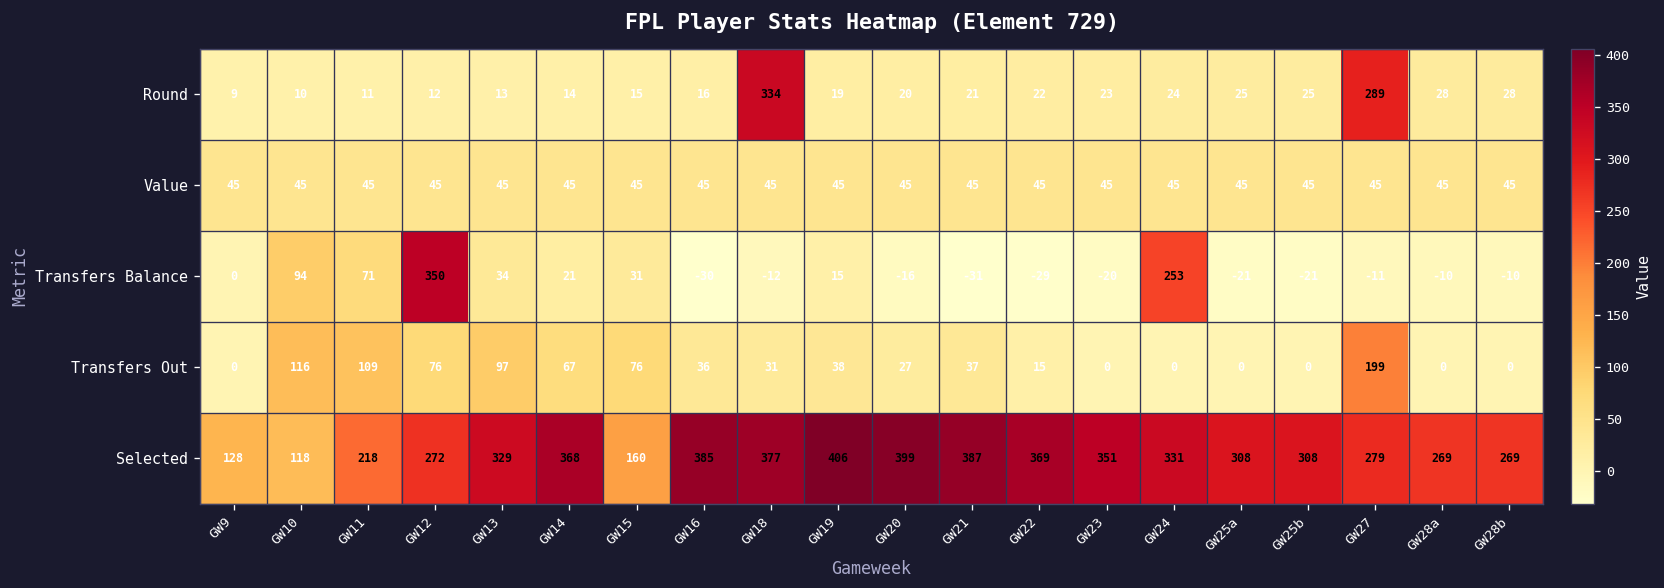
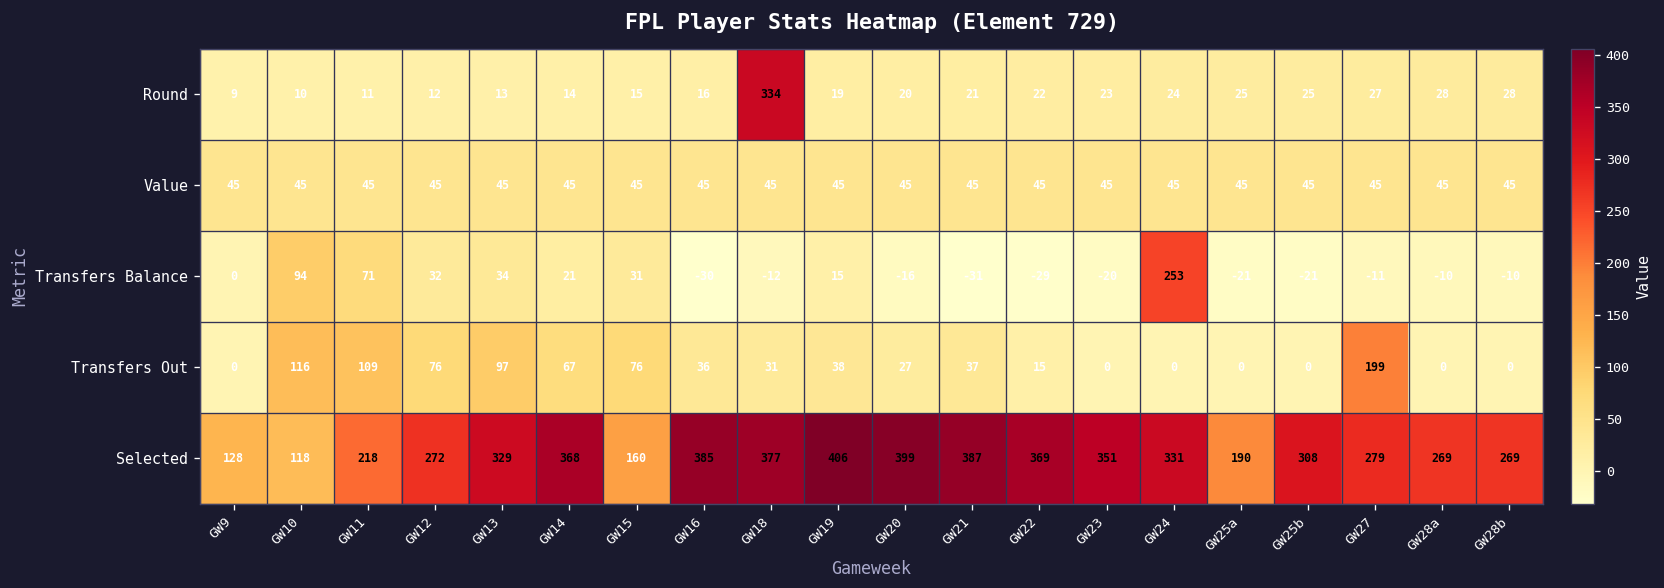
  {
    "Round": {
      "GW9": 9,
      "GW10": 10,
      "GW11": 11,
      "GW12": 12,
      "GW13": 13,
      "GW14": 14,
      "GW15": 15,
      "GW16": 16,
      "GW18": 334,
      "GW19": 19,
      "GW20": 20,
      "GW21": 21,
      "GW22": 22,
      "GW23": 23,
      "GW24": 24,
      "GW25a": 25,
      "GW25b": 25,
-     "GW27": 289,
+     "GW27": 27,
      "GW28a": 28,
      "GW28b": 28
    },
    "Value": {
      "GW9": 45,
      "GW10": 45,
      "GW11": 45,
      "GW12": 45,
      "GW13": 45,
      "GW14": 45,
      "GW15": 45,
      "GW16": 45,
      "GW18": 45,
      "GW19": 45,
      "GW20": 45,
      "GW21": 45,
      "GW22": 45,
      "GW23": 45,
      "GW24": 45,
      "GW25a": 45,
      "GW25b": 45,
      "GW27": 45,
      "GW28a": 45,
      "GW28b": 45
    },
    "Transfers Balance": {
      "GW9": 0,
      "GW10": 94,
      "GW11": 71,
-     "GW12": 350,
+     "GW12": 32,
      "GW13": 34,
      "GW14": 21,
      "GW15": 31,
      "GW16": -30,
      "GW18": -12,
      "GW19": 15,
      "GW20": -16,
      "GW21": -31,
      "GW22": -29,
      "GW23": -20,
      "GW24": 253,
      "GW25a": -21,
      "GW25b": -21,
      "GW27": -11,
      "GW28a": -10,
      "GW28b": -10
    },
    "Transfers Out": {
      "GW9": 0,
      "GW10": 116,
      "GW11": 109,
      "GW12": 76,
      "GW13": 97,
      "GW14": 67,
      "GW15": 76,
      "GW16": 36,
      "GW18": 31,
      "GW19": 38,
      "GW20": 27,
      "GW21": 37,
      "GW22": 15,
      "GW23": 0,
      "GW24": 0,
      "GW25a": 0,
      "GW25b": 0,
      "GW27": 199,
      "GW28a": 0,
      "GW28b": 0
    },
    "Selected": {
      "GW9": 128,
      "GW10": 118,
      "GW11": 218,
      "GW12": 272,
      "GW13": 329,
      "GW14": 368,
      "GW15": 160,
      "GW16": 385,
      "GW18": 377,
      "GW19": 406,
      "GW20": 399,
      "GW21": 387,
      "GW22": 369,
      "GW23": 351,
      "GW24": 331,
-     "GW25a": 308,
+     "GW25a": 190,
      "GW25b": 308,
      "GW27": 279,
      "GW28a": 269,
      "GW28b": 269
    }
  }
